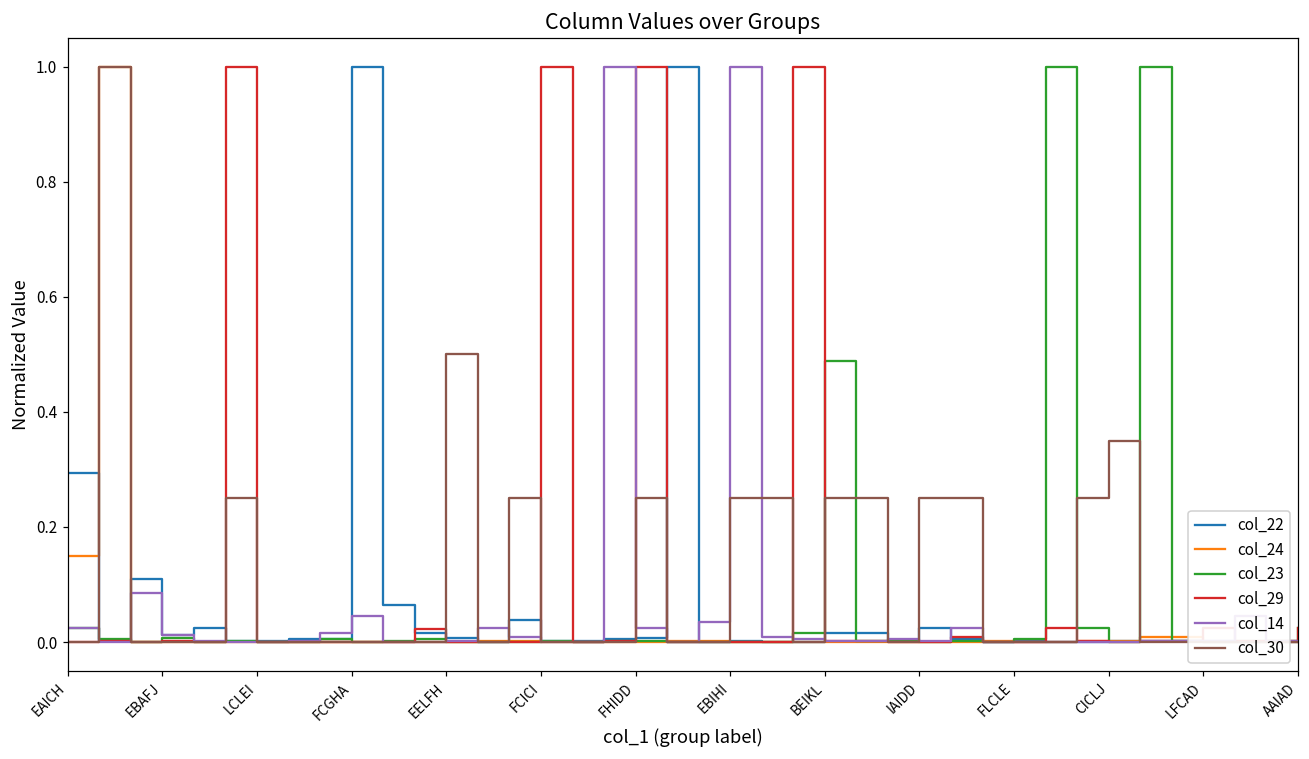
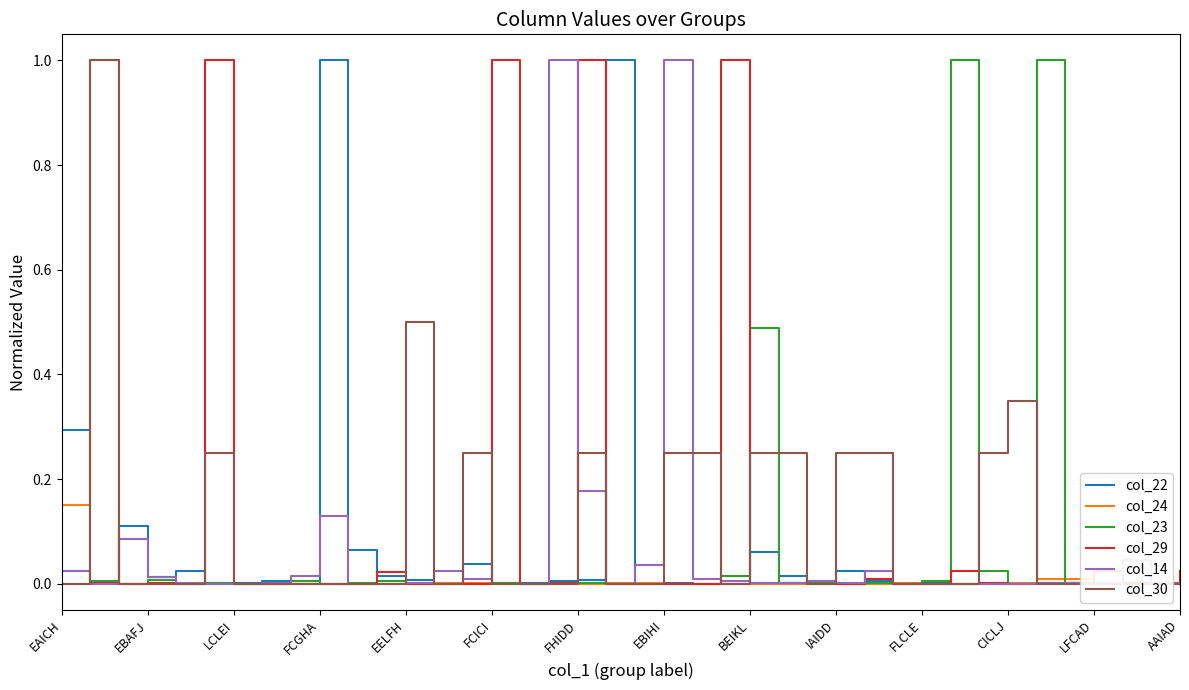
  {
    "col_22": {
      "EAICH": 0.29,
      "FCGHA": 1.00,
      "EELFH": 0.01,
      "FHIDD": 0.01,
-     "BEIKL": 0.02,
+     "BEIKL": 0.06,
      "IAIDD": 0.03
    },
    "col_24": {
      "EAICH": 0.15
    },
    "col_23": {
      "EBAFJ": 0.01,
      "BEIKL": 0.49
    },
    "col_29": {
      "FCICI": 1.00,
      "FHIDD": 1.00
    },
    "col_14": {
-     "FCGHA": 0.05,
-     "FHIDD": 0.03,
+     "FCGHA": 0.13,
+     "FHIDD": 0.18,
      "EBIHI": 1.00
    },
    "col_30": {
      "EELFH": 0.50,
      "FHIDD": 0.25,
      "EBIHI": 0.25,
      "BEIKL": 0.25,
      "IAIDD": 0.25,
      "CICLJ": 0.35
    }
  }
